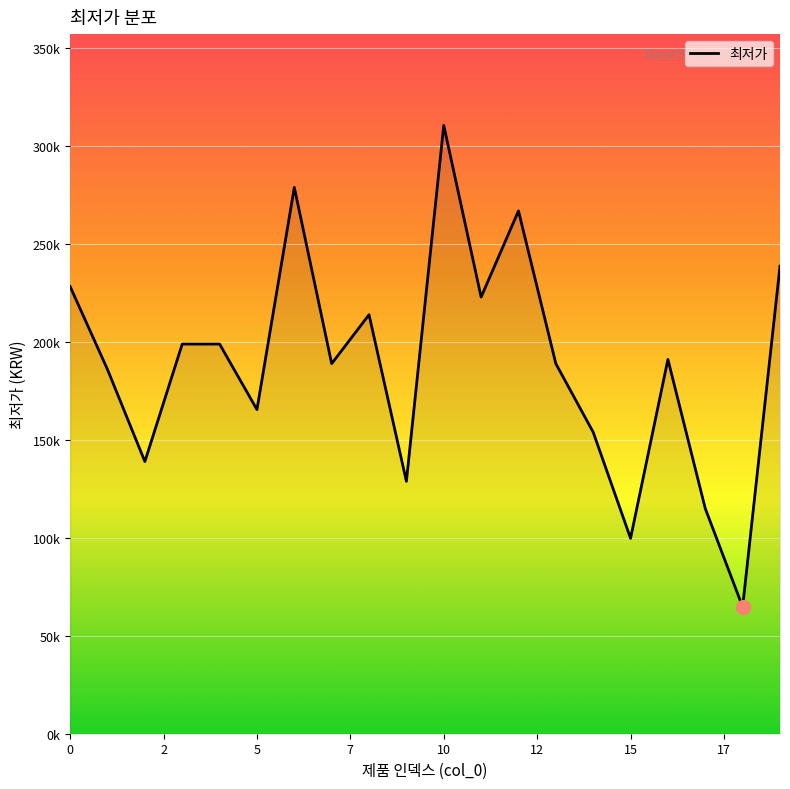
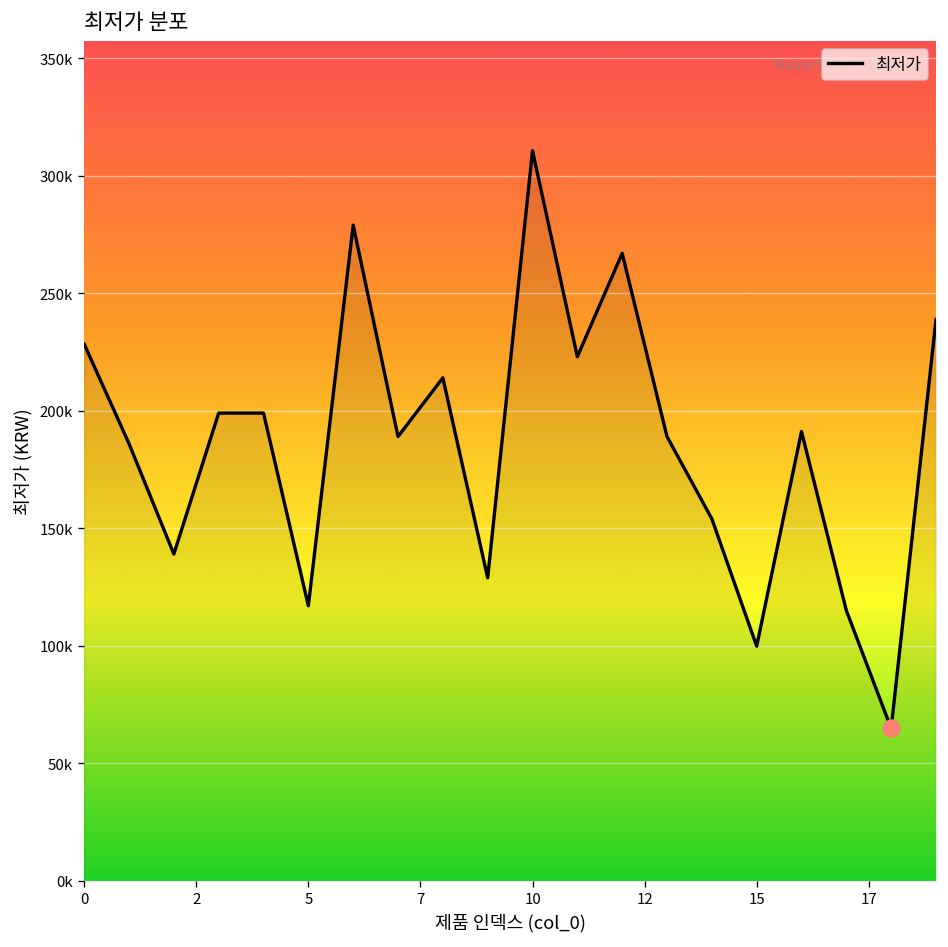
  {
    "최저가": {
      "0": 228000,
-     "5": 166000,
+     "5": 117000,
      "10": 311000,
      "15": 100000
    }
  }
